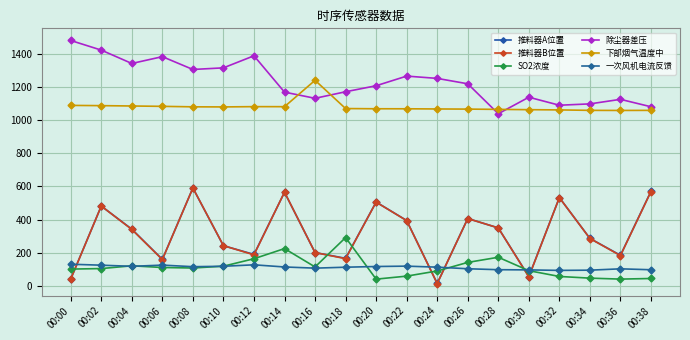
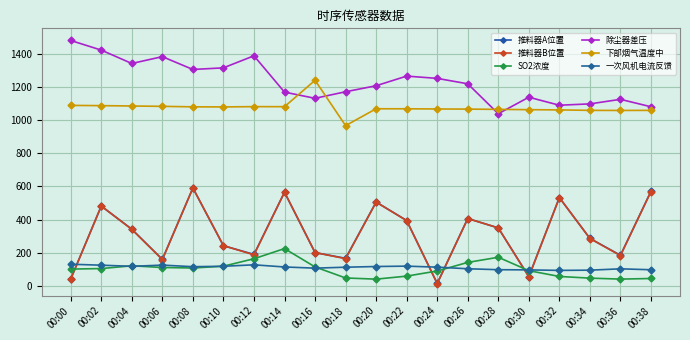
  {
    "SO2浓度": {
      "00:00": 100,
      "00:02": 110,
      "00:12": 170,
      "00:14": 230,
-     "00:18": 290,
+     "00:18": 50,
      "00:20": 40,
      "00:22": 60,
      "00:24": 90,
      "00:26": 140,
      "00:28": 170,
      "00:32": 60,
      "00:34": 50,
      "00:36": 40,
      "00:38": 50
    },
    "除尘器差压": {
      "00:00": 1480,
      "00:02": 1420,
      "00:04": 1340,
      "00:06": 1380,
      "00:08": 1300,
      "00:10": 1310,
      "00:12": 1390,
      "00:14": 1170,
      "00:16": 1130,
      "00:18": 1170,
      "00:20": 1210,
      "00:22": 1260,
      "00:24": 1250,
      "00:26": 1220,
      "00:28": 1040,
      "00:30": 1140,
      "00:32": 1090,
      "00:34": 1100,
      "00:36": 1120,
      "00:38": 1080
    },
    "下部烟气温度中": {
      "00:00": 1090,
      "00:02": 1090,
      "00:04": 1080,
      "00:06": 1080,
      "00:08": 1080,
      "00:10": 1080,
      "00:12": 1080,
      "00:14": 1080,
      "00:16": 1240,
-     "00:18": 1070,
+     "00:18": 970,
      "00:20": 1070,
      "00:22": 1070,
      "00:24": 1070,
      "00:26": 1070,
      "00:28": 1060,
      "00:30": 1060,
      "00:32": 1060,
      "00:34": 1060,
      "00:36": 1060,
      "00:38": 1060
    }
  }
